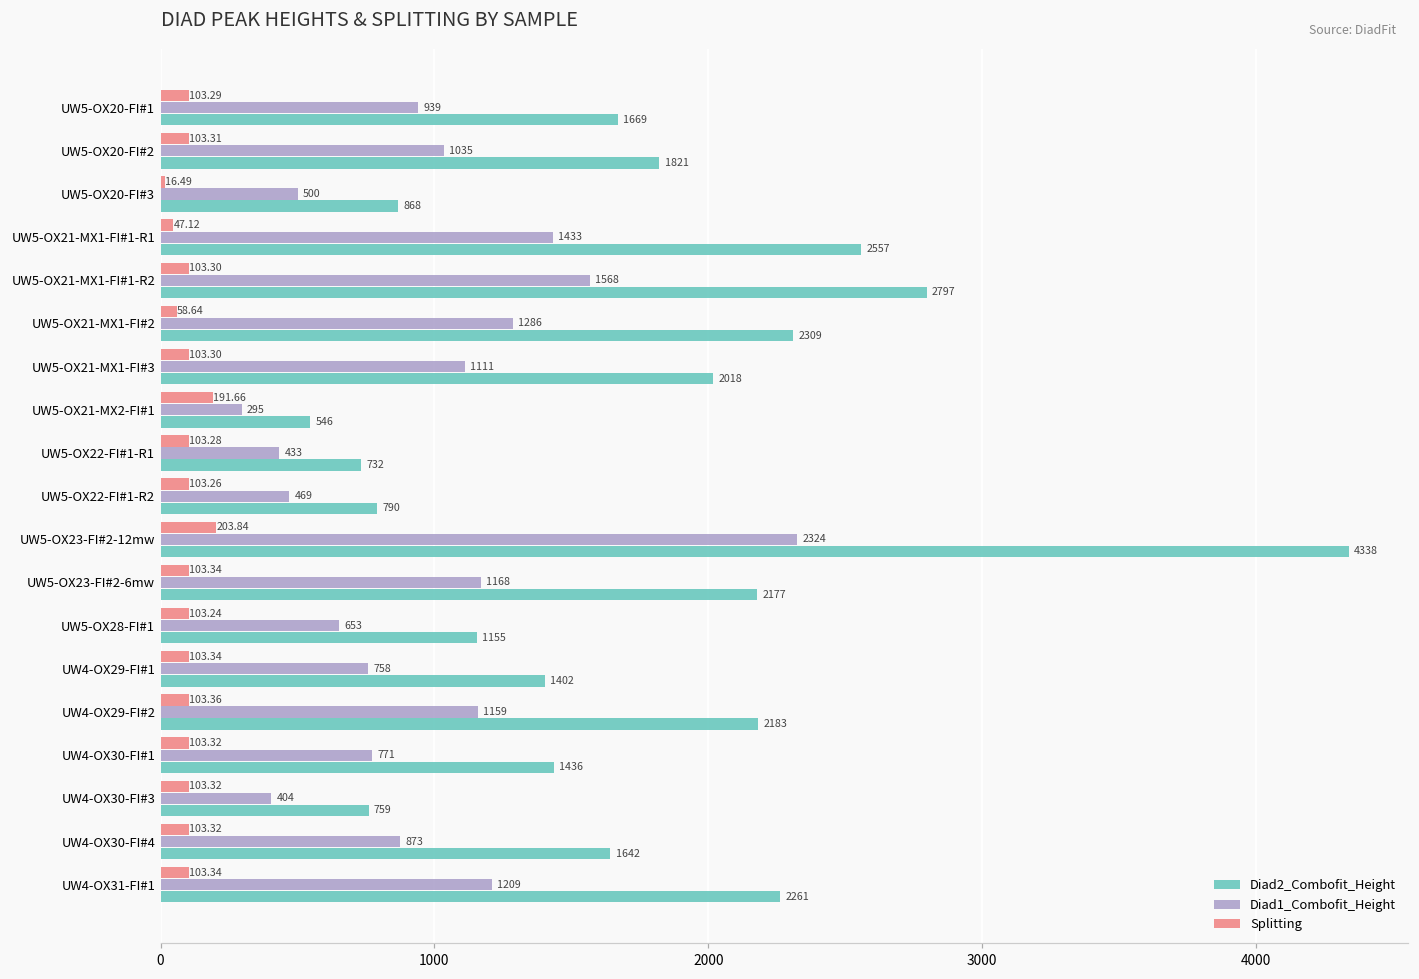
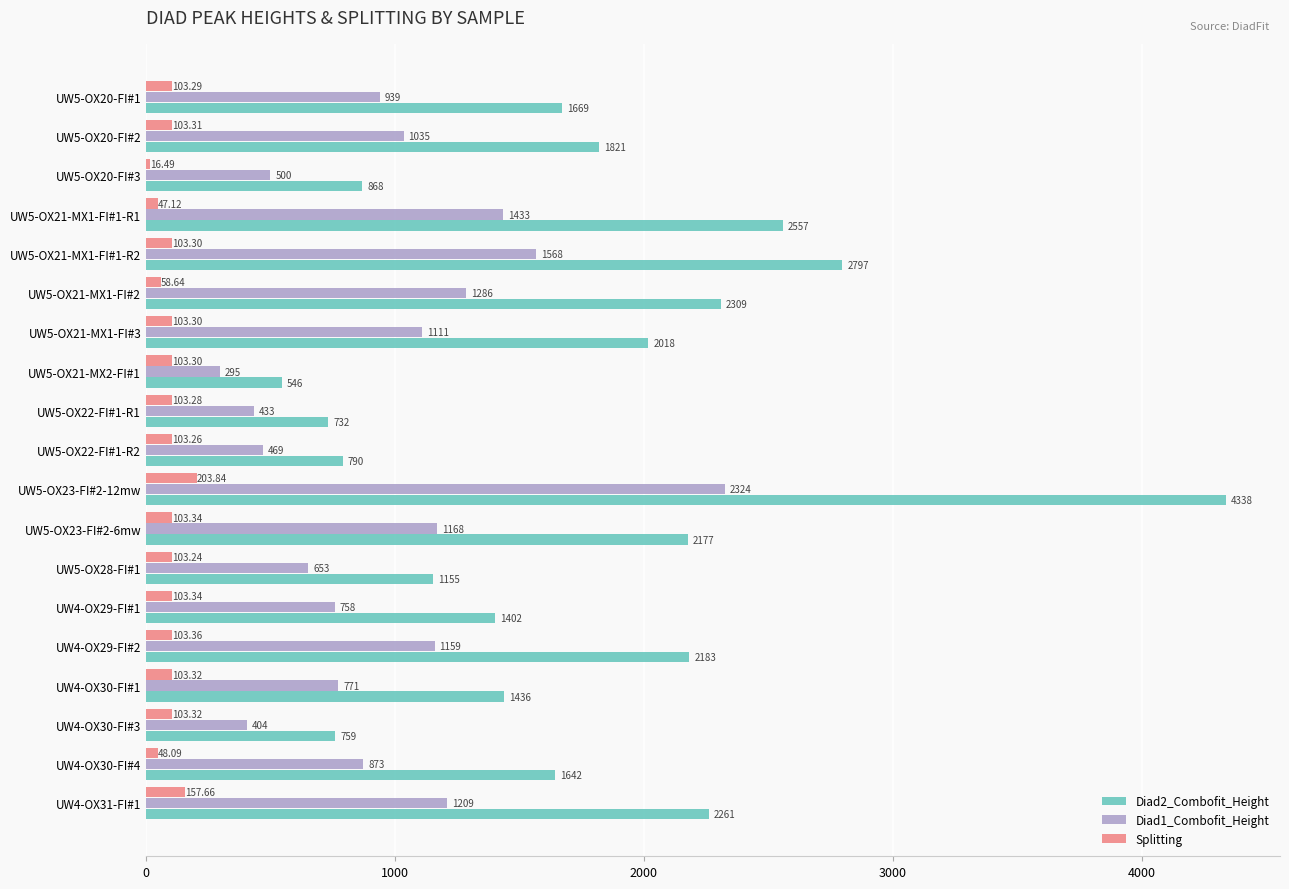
  {
    "Diad2_Combofit_Height": {
      "UW5-OX20-FI#1": 1669,
      "UW5-OX20-FI#2": 1821,
      "UW5-OX20-FI#3": 868,
      "UW5-OX21-MX1-FI#1-R1": 2557,
      "UW5-OX21-MX1-FI#1-R2": 2797,
      "UW5-OX21-MX1-FI#2": 2309,
      "UW5-OX21-MX1-FI#3": 2018,
      "UW5-OX21-MX2-FI#1": 546,
      "UW5-OX22-FI#1-R1": 732,
      "UW5-OX22-FI#1-R2": 790,
      "UW5-OX23-FI#2-12mw": 4338,
      "UW5-OX23-FI#2-6mw": 2177,
      "UW5-OX28-FI#1": 1155,
      "UW4-OX29-FI#1": 1402,
      "UW4-OX29-FI#2": 2183,
      "UW4-OX30-FI#1": 1436,
      "UW4-OX30-FI#3": 759,
      "UW4-OX30-FI#4": 1642,
      "UW4-OX31-FI#1": 2261
    },
    "Diad1_Combofit_Height": {
      "UW5-OX20-FI#1": 939,
      "UW5-OX20-FI#2": 1035,
      "UW5-OX20-FI#3": 500,
      "UW5-OX21-MX1-FI#1-R1": 1433,
      "UW5-OX21-MX1-FI#1-R2": 1568,
      "UW5-OX21-MX1-FI#2": 1286,
      "UW5-OX21-MX1-FI#3": 1111,
      "UW5-OX21-MX2-FI#1": 295,
      "UW5-OX22-FI#1-R1": 433,
      "UW5-OX22-FI#1-R2": 469,
      "UW5-OX23-FI#2-12mw": 2324,
      "UW5-OX23-FI#2-6mw": 1168,
      "UW5-OX28-FI#1": 653,
      "UW4-OX29-FI#1": 758,
      "UW4-OX29-FI#2": 1159,
      "UW4-OX30-FI#1": 771,
      "UW4-OX30-FI#3": 404,
      "UW4-OX30-FI#4": 873,
      "UW4-OX31-FI#1": 1209
    },
    "Splitting": {
      "UW5-OX20-FI#1": 103.29,
      "UW5-OX20-FI#2": 103.31,
      "UW5-OX20-FI#3": 16.49,
      "UW5-OX21-MX1-FI#1-R1": 47.12,
      "UW5-OX21-MX1-FI#1-R2": 103.30,
      "UW5-OX21-MX1-FI#2": 58.64,
      "UW5-OX21-MX1-FI#3": 103.30,
-     "UW5-OX21-MX2-FI#1": 191.66,
+     "UW5-OX21-MX2-FI#1": 103.30,
      "UW5-OX22-FI#1-R1": 103.28,
      "UW5-OX22-FI#1-R2": 103.26,
      "UW5-OX23-FI#2-12mw": 203.84,
      "UW5-OX23-FI#2-6mw": 103.34,
      "UW5-OX28-FI#1": 103.24,
      "UW4-OX29-FI#1": 103.34,
      "UW4-OX29-FI#2": 103.36,
      "UW4-OX30-FI#1": 103.32,
      "UW4-OX30-FI#3": 103.32,
-     "UW4-OX30-FI#4": 103.32,
-     "UW4-OX31-FI#1": 103.34
+     "UW4-OX30-FI#4": 48.09,
+     "UW4-OX31-FI#1": 157.66
    }
  }
